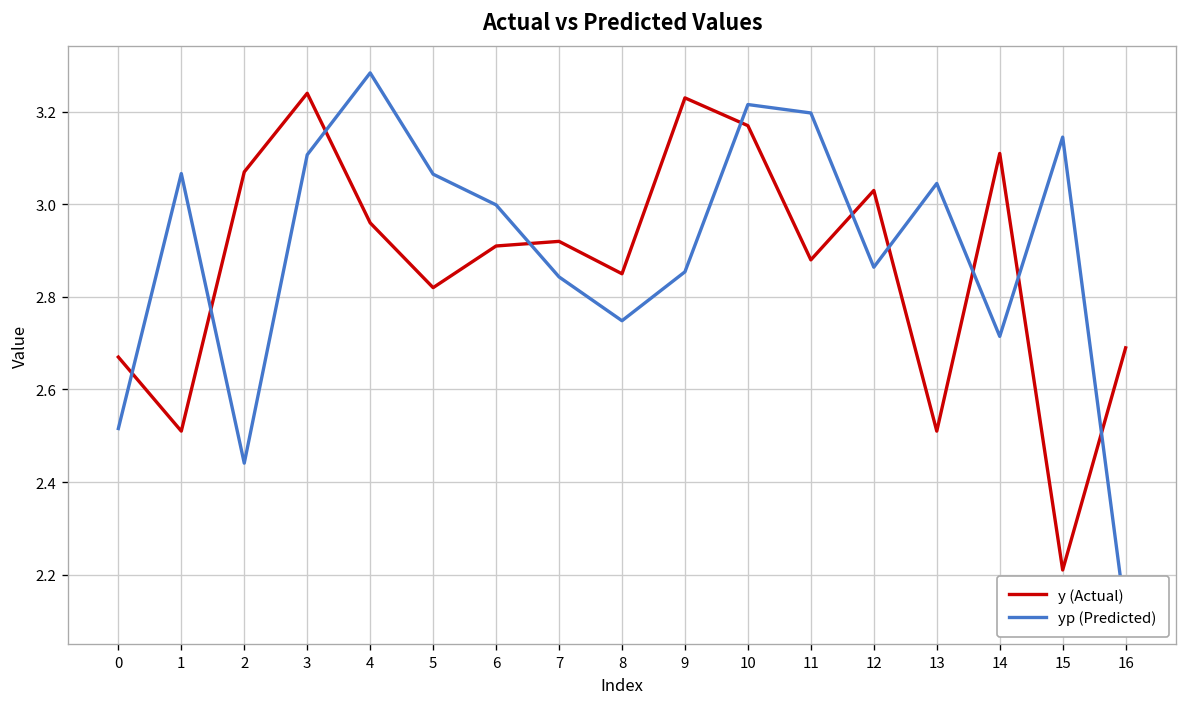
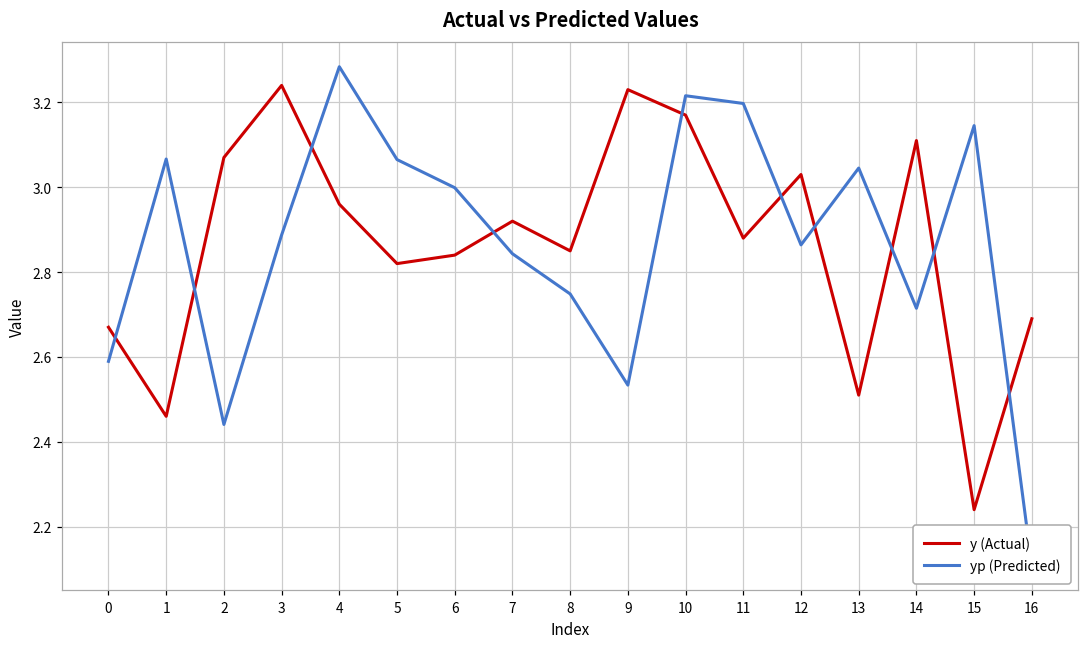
  {
    "y (Actual)": {
      "0": 2.67,
-     "1": 2.51,
+     "1": 2.46,
      "2": 3.07,
      "3": 3.24,
      "4": 2.96,
      "5": 2.82,
-     "6": 2.91,
+     "6": 2.84,
      "7": 2.92,
      "8": 2.85,
      "9": 3.23,
      "10": 3.17,
      "11": 2.88,
      "12": 3.03,
      "13": 2.51,
      "14": 3.11,
-     "15": 2.21,
+     "15": 2.24,
      "16": 2.69
    },
    "yp (Predicted)": {
-     "0": 2.52,
+     "0": 2.59,
      "1": 3.07,
      "2": 2.44,
-     "3": 3.11,
+     "3": 2.89,
      "4": 3.28,
      "5": 3.07,
      "6": 3.00,
      "7": 2.84,
      "8": 2.75,
-     "9": 2.85,
+     "9": 2.53,
      "10": 3.22,
      "11": 3.20,
      "12": 2.86,
      "13": 3.05,
      "14": 2.71,
      "15": 3.15
    }
  }
